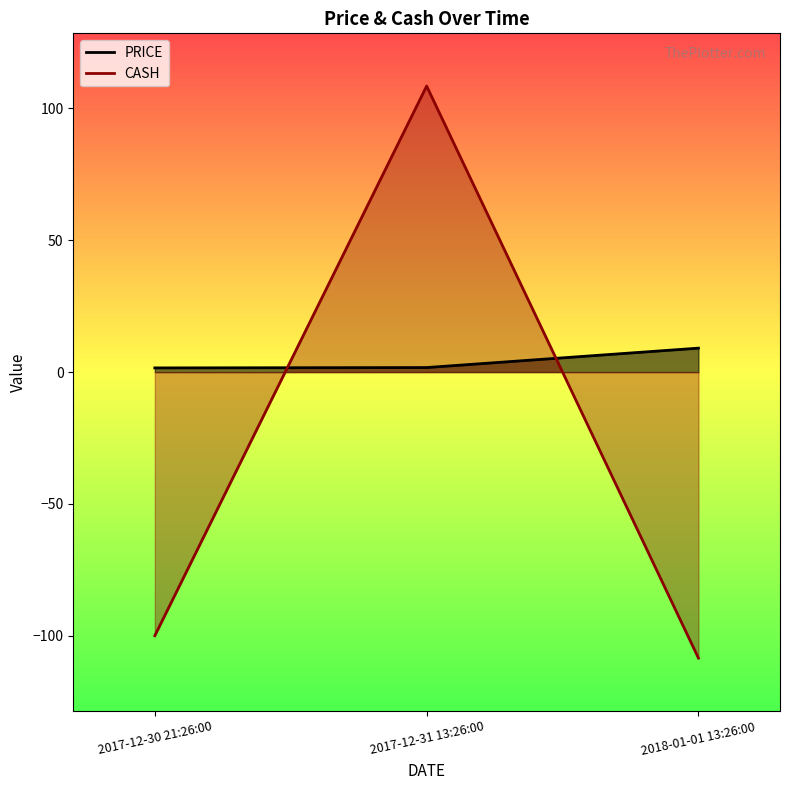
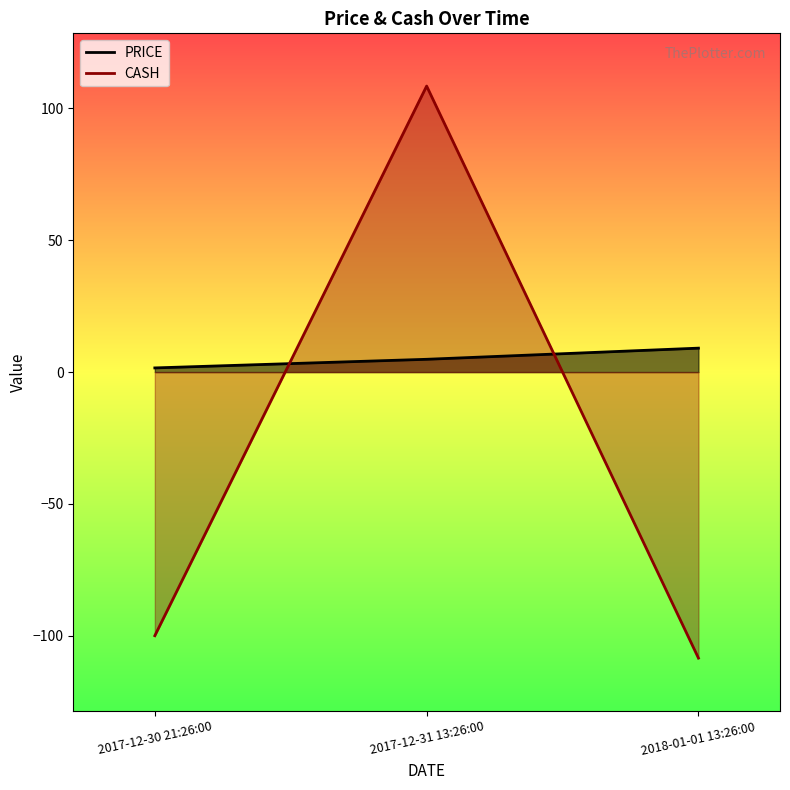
  {
    "PRICE": {
      "2017-12-30 21:26:00": 2,
-     "2017-12-31 13:26:00": 2,
+     "2017-12-31 13:26:00": 5,
      "2018-01-01 13:26:00": 9
    }
  }
